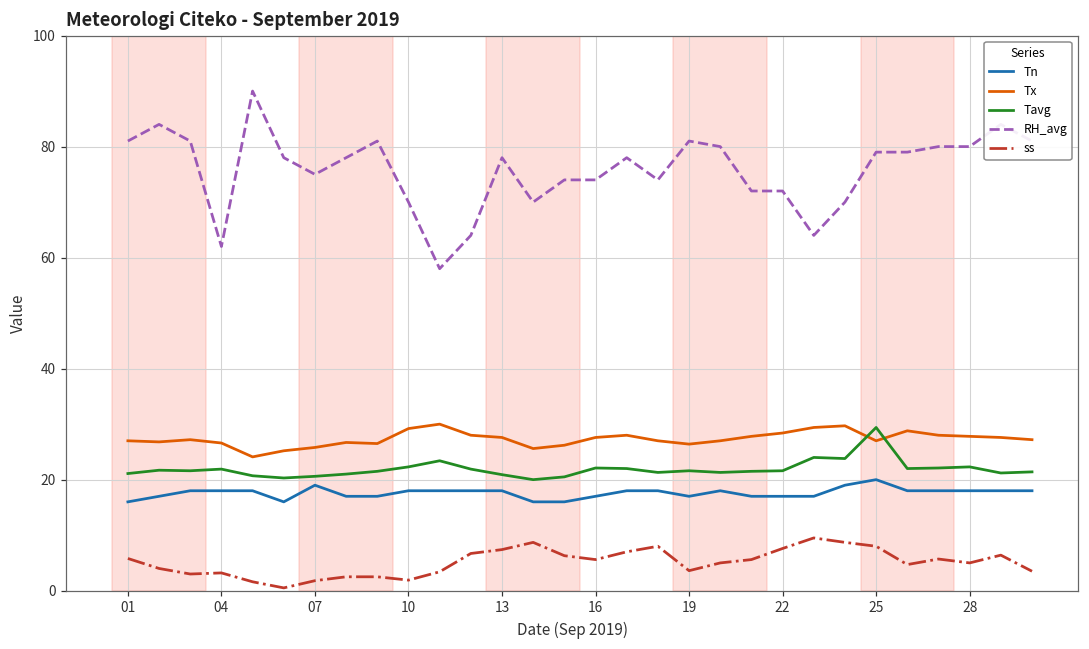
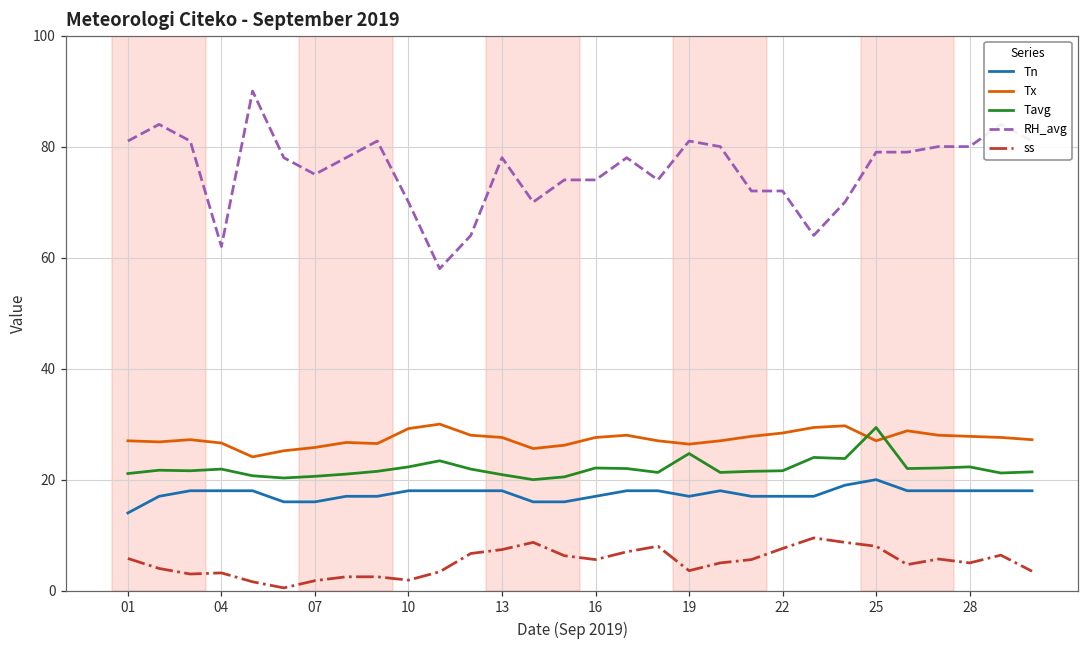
  {
    "Tn": {
-     "01": 16,
+     "01": 14,
      "04": 18,
-     "07": 19,
+     "07": 16,
      "10": 18,
      "13": 18,
      "16": 17,
      "19": 17,
      "22": 17,
      "25": 20,
      "28": 18
    },
    "Tx": {
      "01": 27,
      "04": 27,
      "07": 26,
      "10": 29,
      "13": 28,
      "16": 28,
      "19": 26,
      "22": 28,
      "25": 27,
      "28": 28
    },
    "Tavg": {
      "01": 21,
      "04": 22,
      "07": 21,
      "10": 22,
      "13": 21,
      "16": 22,
-     "19": 22,
+     "19": 25,
      "22": 22,
      "25": 29,
      "28": 22
    },
    "RH_avg": {
      "01": 81,
      "04": 62,
      "07": 75,
      "10": 70,
      "13": 78,
      "16": 74,
      "19": 81,
      "22": 72,
      "25": 79,
      "28": 80
    },
    "ss": {
      "01": 6,
      "04": 3,
      "07": 2,
      "10": 2,
      "13": 7,
      "16": 6,
      "19": 4,
      "22": 8,
      "25": 8,
      "28": 5
    }
  }
